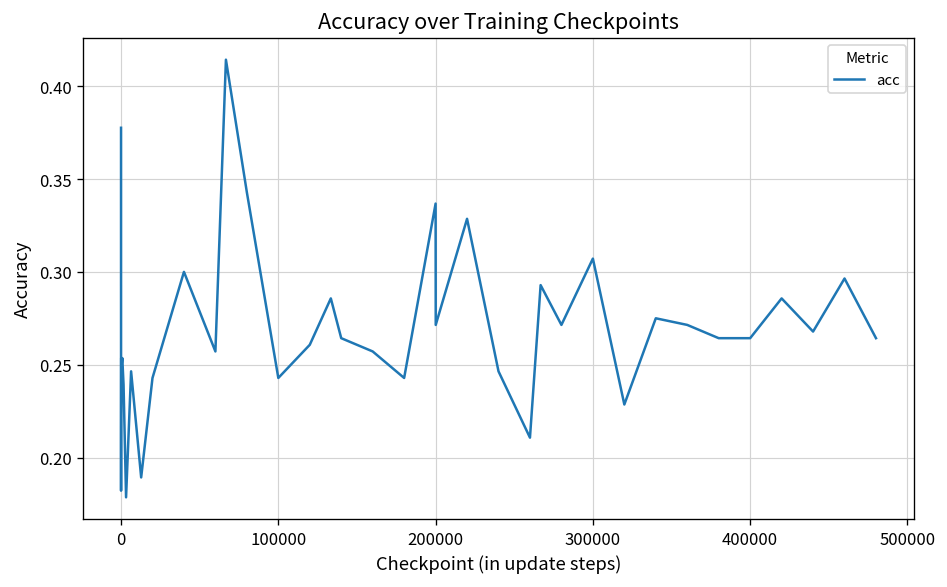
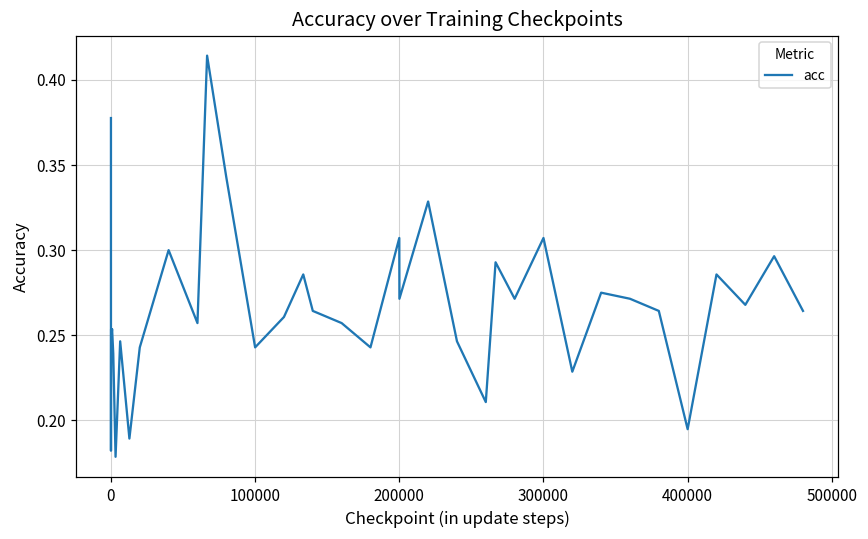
  {
    "0": 0.378,
    "100000": 0.243,
-   "200000": 0.337,
+   "200000": 0.307,
    "300000": 0.307,
-   "400000": 0.264
+   "400000": 0.195
  }
